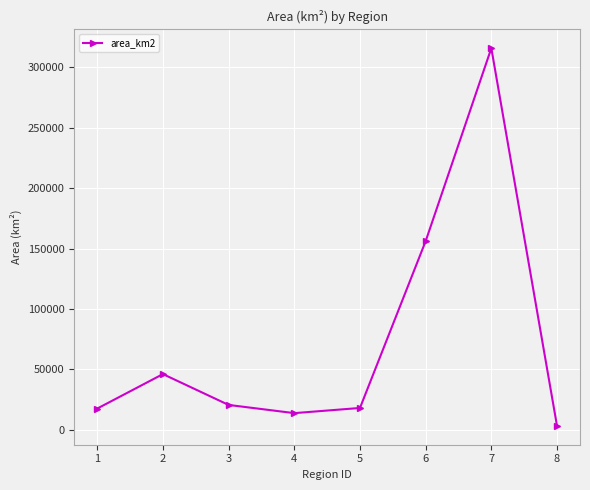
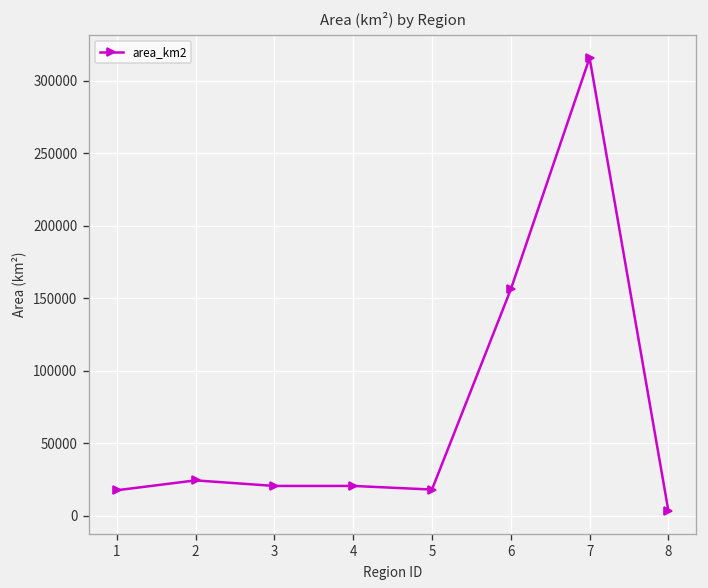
  {
    "1": 18000,
-   "2": 46000,
+   "2": 24000,
    "3": 21000,
-   "4": 14000,
+   "4": 21000,
    "5": 18000,
    "6": 156000,
    "7": 316000,
    "8": 3000
  }
